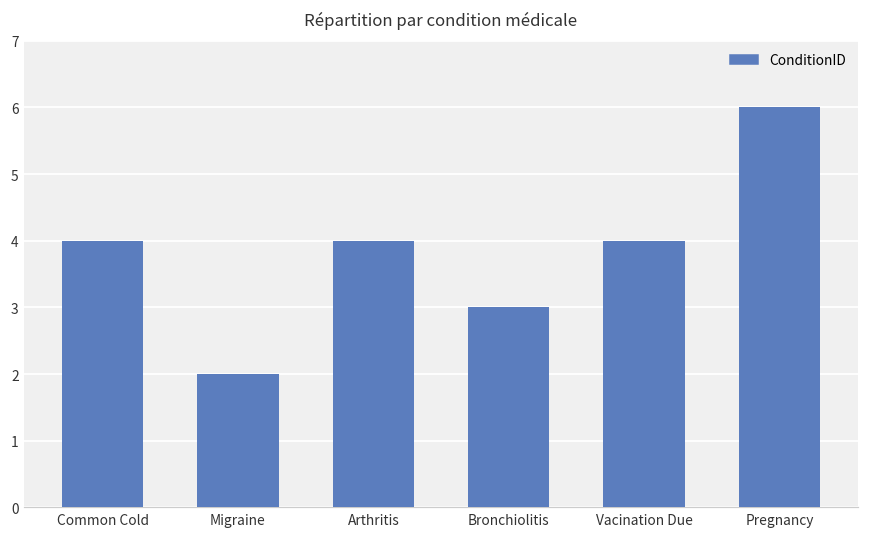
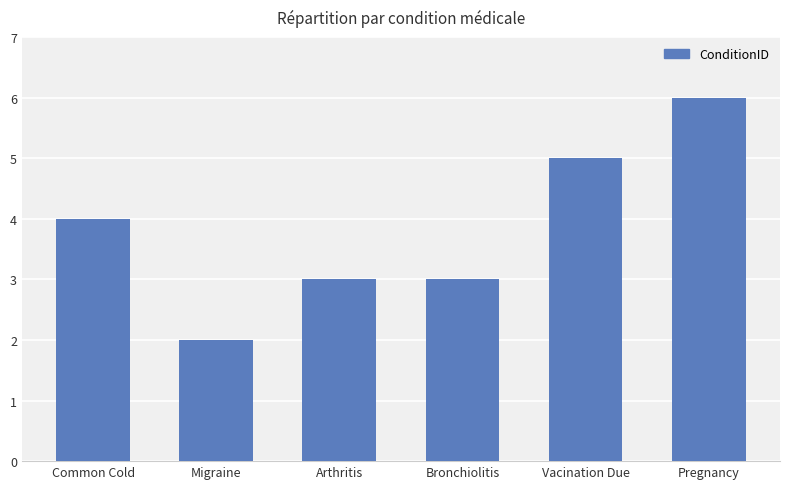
  {
    "Common Cold": 4,
    "Migraine": 2,
-   "Arthritis": 4,
+   "Arthritis": 3,
    "Bronchiolitis": 3,
-   "Vacination Due": 4,
+   "Vacination Due": 5,
    "Pregnancy": 6
  }
